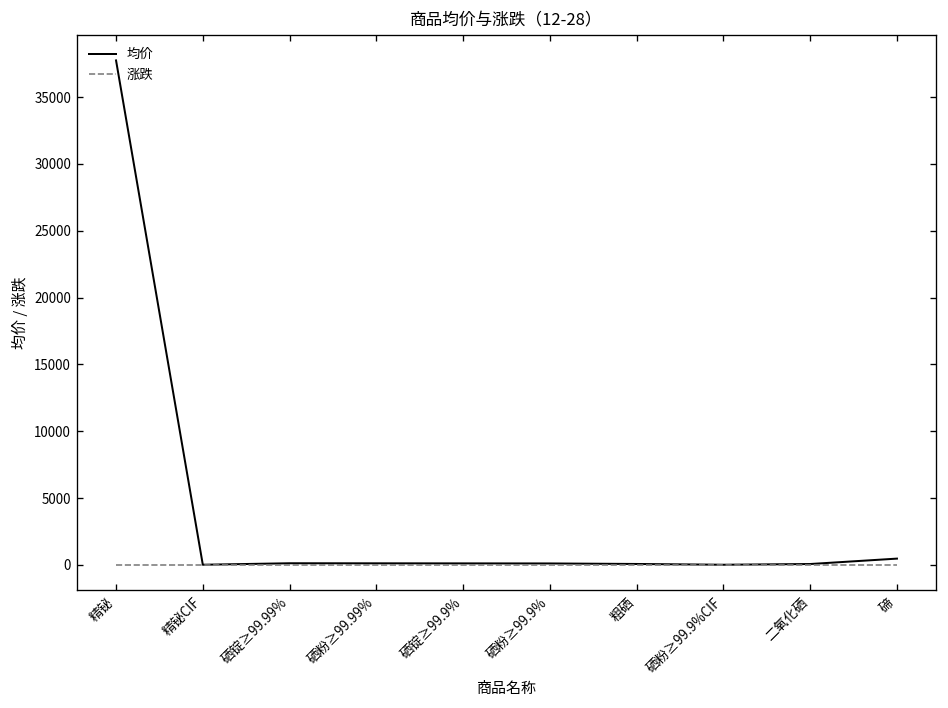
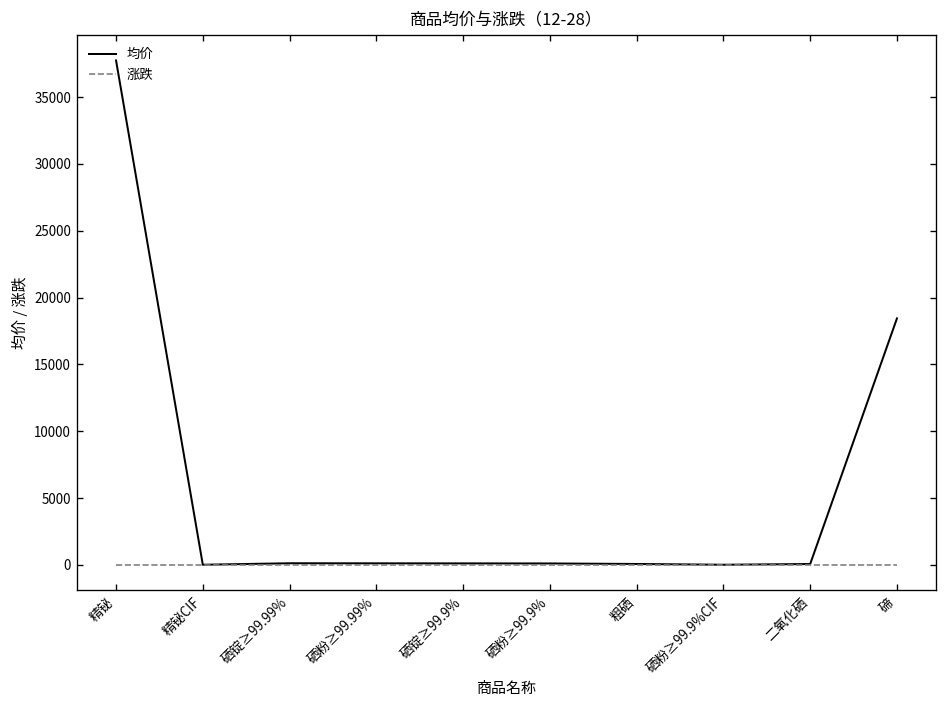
  {
    "均价": {
      "精铋": 37800,
-     "碲": 500
+     "碲": 18400
    },
    "涨跌": {
      "精铋": 0,
      "碲": 0
    }
  }
